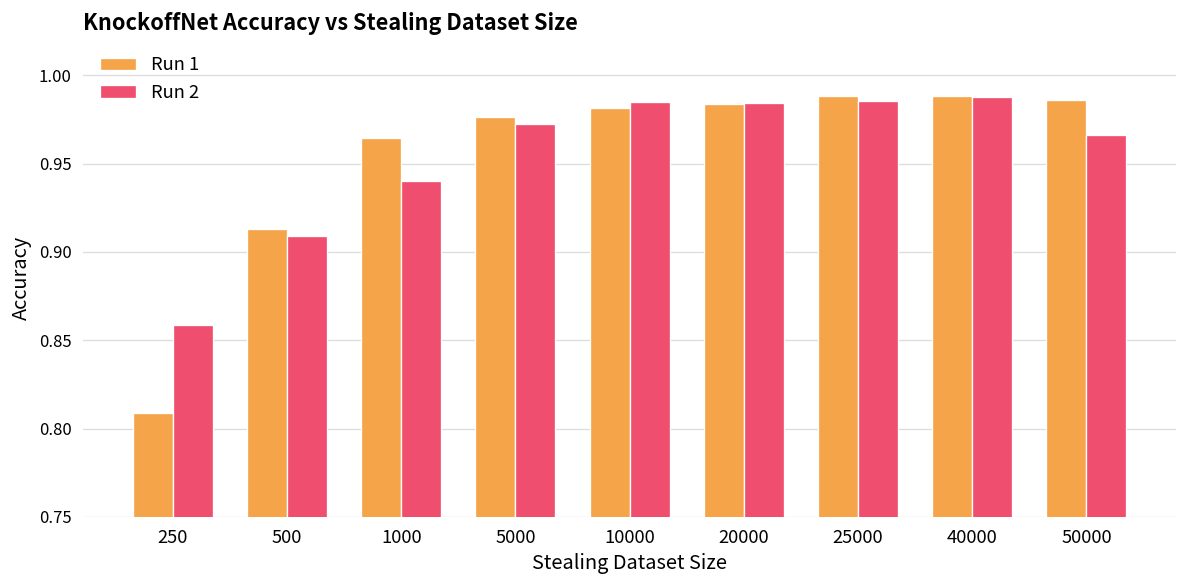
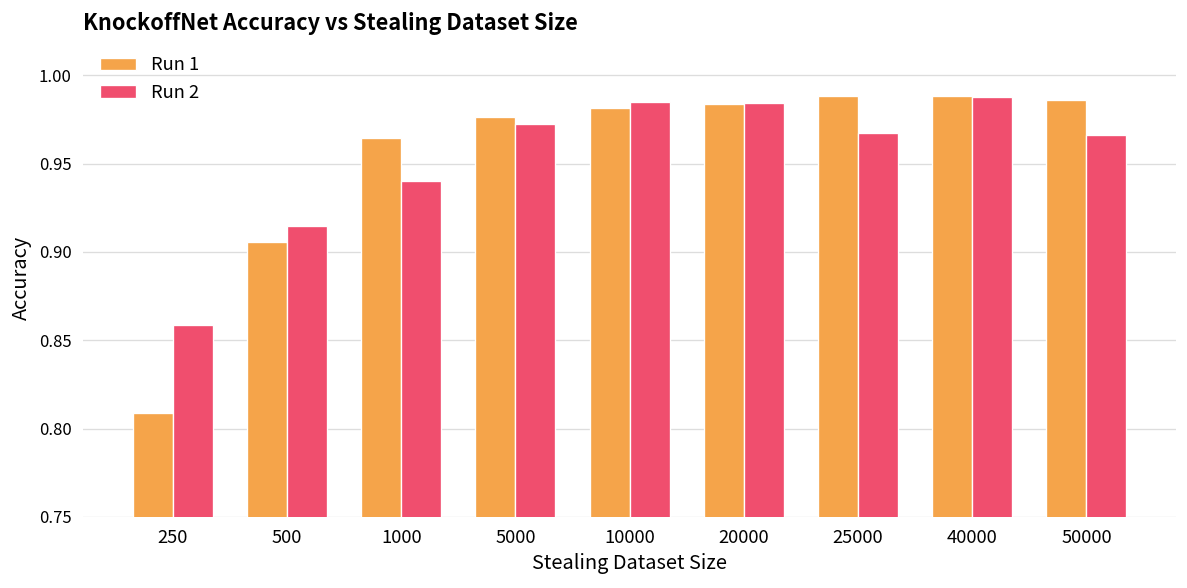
  {
    "Run 1": {
      "250": 0.809,
-     "500": 0.913,
+     "500": 0.905,
      "1000": 0.965,
      "5000": 0.976,
      "10000": 0.982,
      "20000": 0.984,
      "25000": 0.988,
      "40000": 0.988,
      "50000": 0.986
    },
    "Run 2": {
      "250": 0.859,
-     "500": 0.909,
+     "500": 0.915,
      "1000": 0.940,
      "5000": 0.973,
      "10000": 0.985,
      "20000": 0.984,
-     "25000": 0.986,
+     "25000": 0.967,
      "40000": 0.988,
      "50000": 0.966
    }
  }
